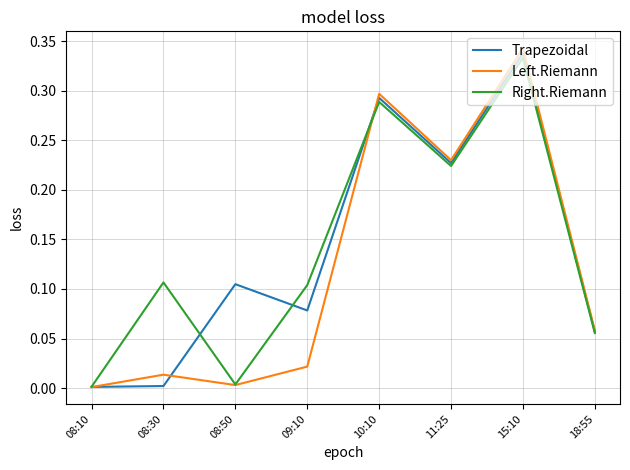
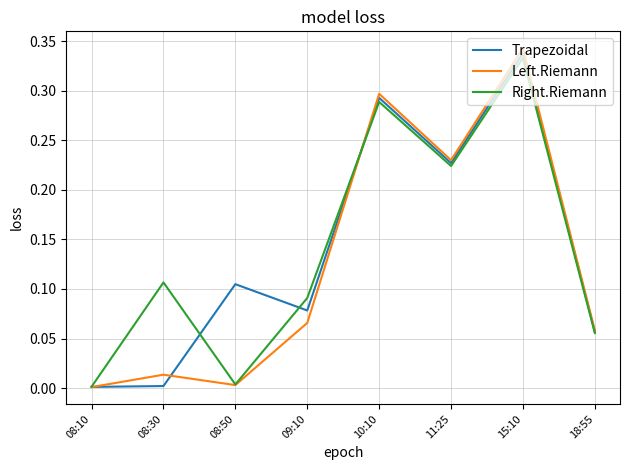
  {
    "Trapezoidal": {
      "08:30": 0.00,
      "08:50": 0.10,
      "09:10": 0.08,
      "10:10": 0.29,
      "11:25": 0.23
    },
    "Left.Riemann": {
      "08:30": 0.01,
-     "09:10": 0.02,
+     "09:10": 0.07,
      "10:10": 0.30,
      "11:25": 0.23
    },
    "Right.Riemann": {
      "08:30": 0.11,
-     "09:10": 0.10,
+     "09:10": 0.09,
      "10:10": 0.29,
      "11:25": 0.22
    }
  }
